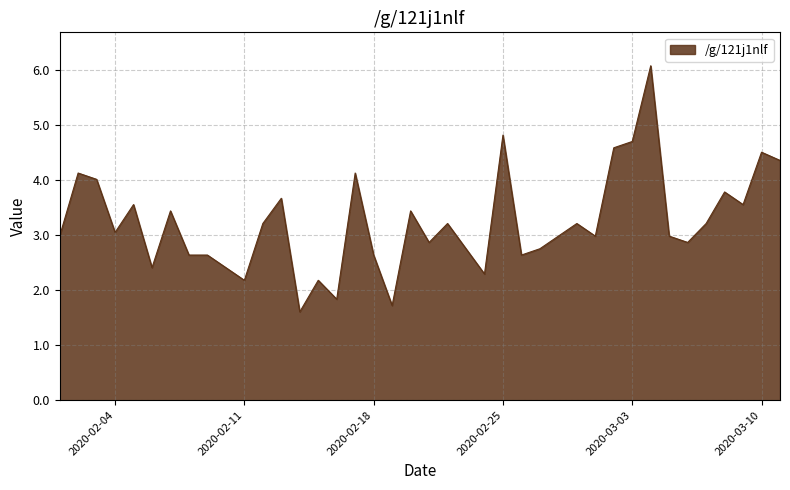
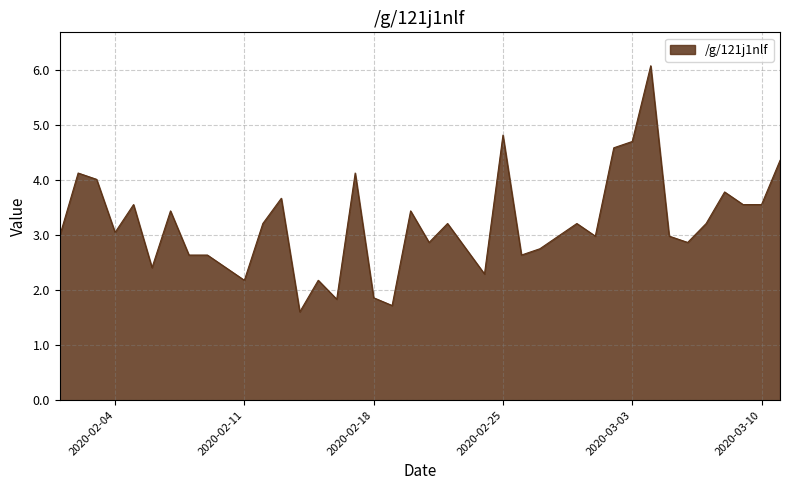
  {
    "2020-02-04": 3.0,
    "2020-02-11": 2.2,
-   "2020-02-18": 2.6,
+   "2020-02-18": 1.9,
    "2020-02-25": 4.8,
    "2020-03-03": 4.7,
-   "2020-03-10": 4.5
+   "2020-03-10": 3.6
  }
